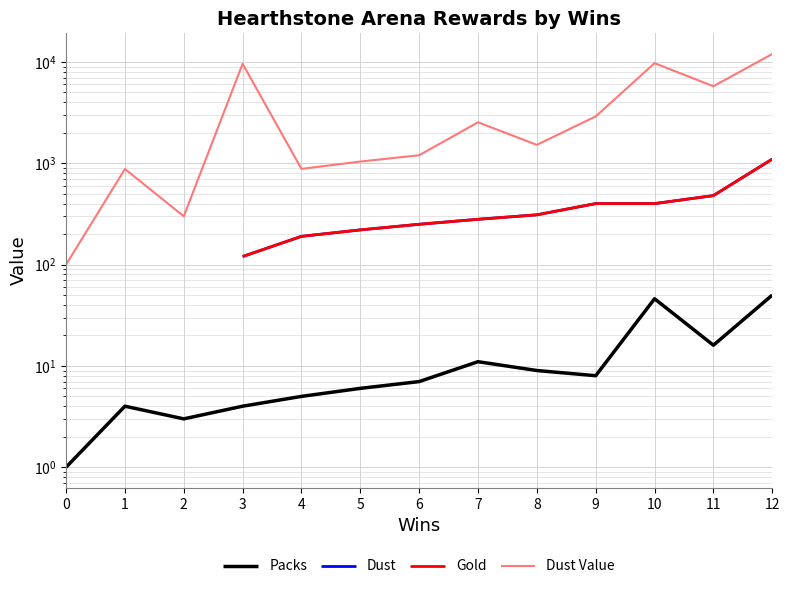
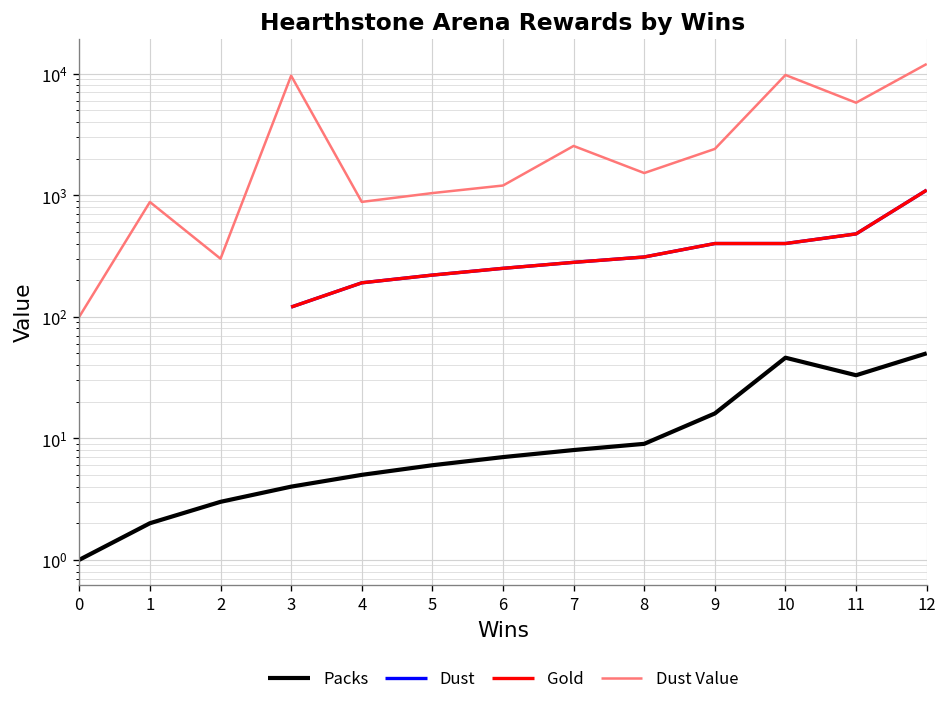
  {
    "Packs": {
      "0": 1,
-     "1": 4,
+     "1": 2,
      "2": 3,
      "3": 4,
      "4": 5,
      "5": 6,
      "6": 7,
-     "7": 11,
+     "7": 8,
      "8": 9,
-     "9": 8,
+     "9": 16,
      "10": 50,
-     "11": 16,
+     "11": 33,
      "12": 50
    },
    "Gold": {
      "3": 120,
      "4": 190,
      "5": 220,
      "6": 250,
      "7": 280,
      "8": 310,
      "9": 400,
      "10": 400,
      "11": 500,
      "12": 1100
    },
    "Dust Value": {
      "0": 100,
      "1": 900,
      "2": 300,
      "3": 10000,
      "4": 900,
      "5": 1000,
      "6": 1200,
      "7": 2500,
      "8": 1500,
-     "9": 2900,
+     "9": 2400,
      "10": 10000,
      "11": 6000,
      "12": 12000
    }
  }
